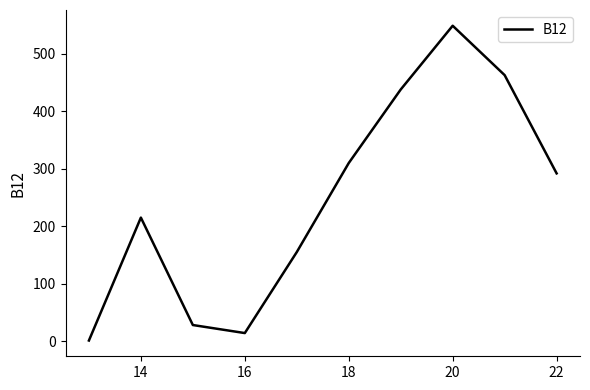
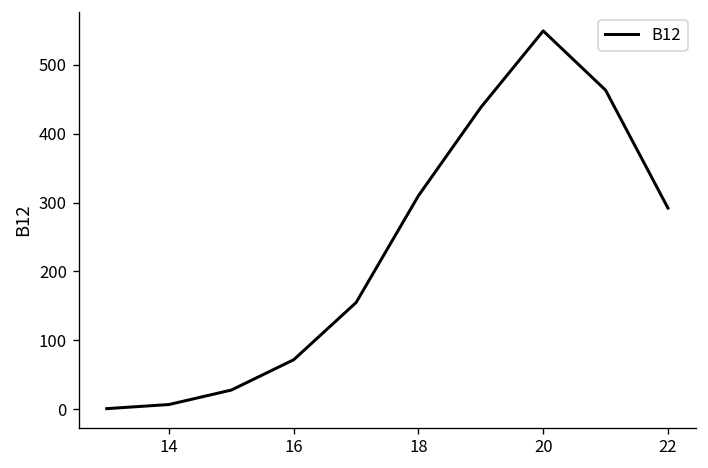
  {
-   "14": 220,
-   "16": 10,
+   "14": 10,
+   "16": 70,
    "18": 310,
    "20": 550,
    "22": 290
  }
